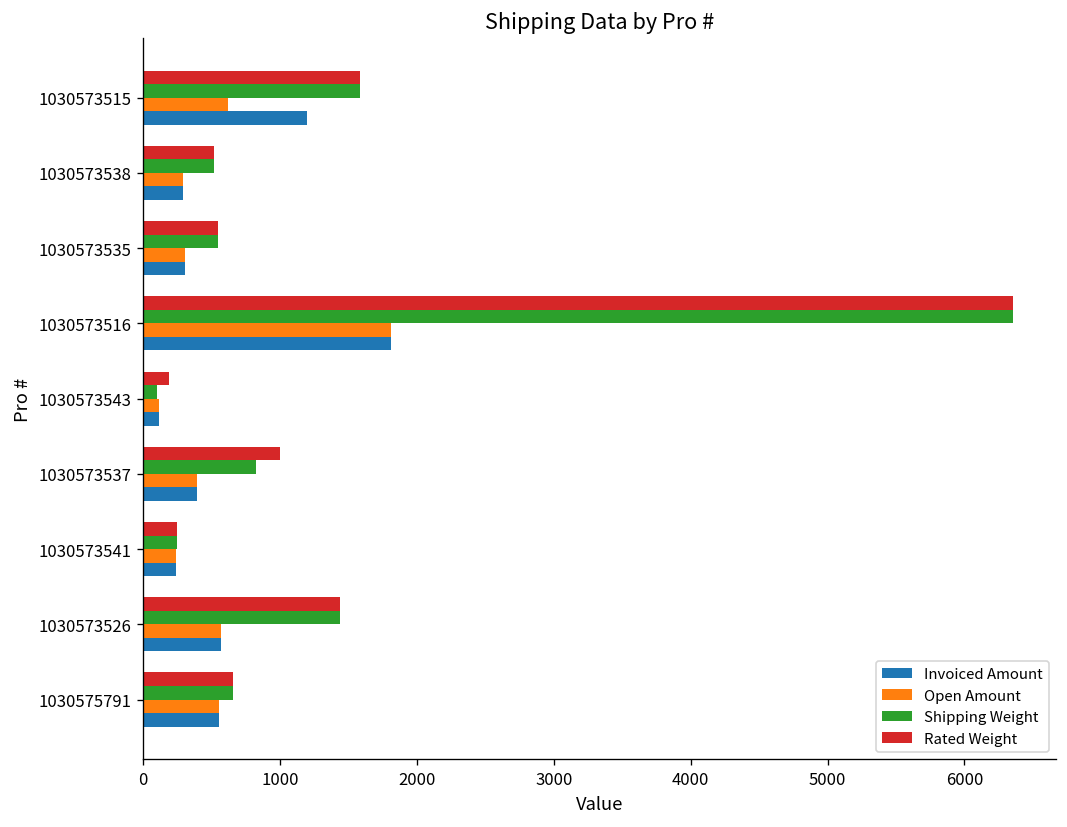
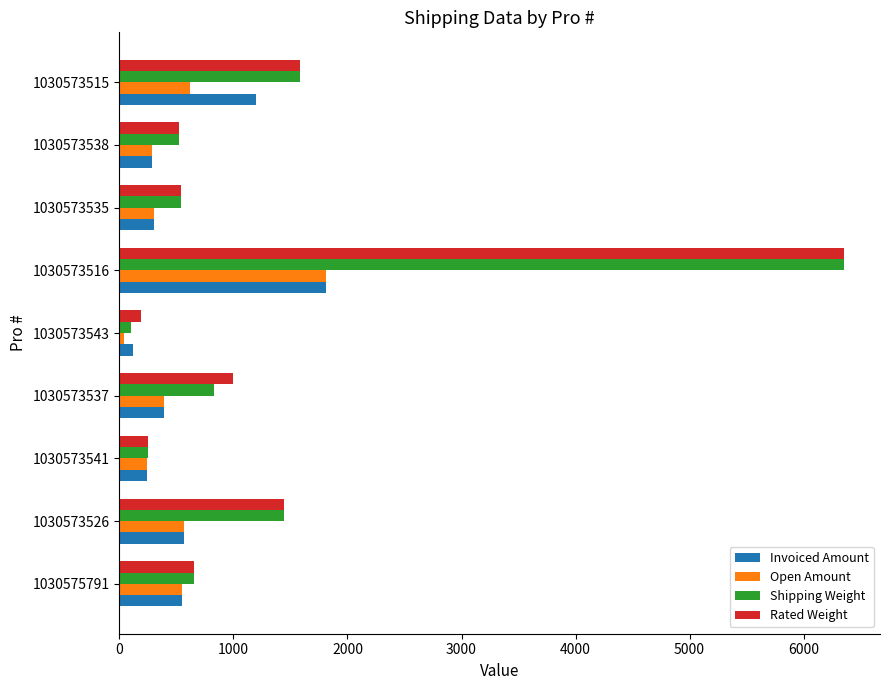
  {
    "Invoiced Amount": {
      "1030573515": 1200,
      "1030573538": 290,
      "1030573535": 300,
      "1030573516": 1810,
      "1030573543": 120,
      "1030573537": 390,
      "1030573541": 240,
      "1030573526": 570,
      "1030575791": 550
    },
    "Open Amount": {
      "1030573515": 620,
      "1030573538": 290,
      "1030573535": 300,
      "1030573516": 1810,
-     "1030573543": 120,
+     "1030573543": 40,
      "1030573537": 390,
      "1030573541": 240,
      "1030573526": 570,
      "1030575791": 550
    },
    "Shipping Weight": {
      "1030573515": 1580,
      "1030573538": 520,
      "1030573535": 540,
      "1030573516": 6350,
      "1030573543": 100,
      "1030573537": 830,
      "1030573541": 250,
      "1030573526": 1440,
      "1030575791": 660
    },
    "Rated Weight": {
      "1030573515": 1580,
      "1030573538": 520,
      "1030573535": 540,
      "1030573516": 6350,
      "1030573543": 190,
      "1030573537": 1000,
      "1030573541": 250,
      "1030573526": 1440,
      "1030575791": 660
    }
  }
